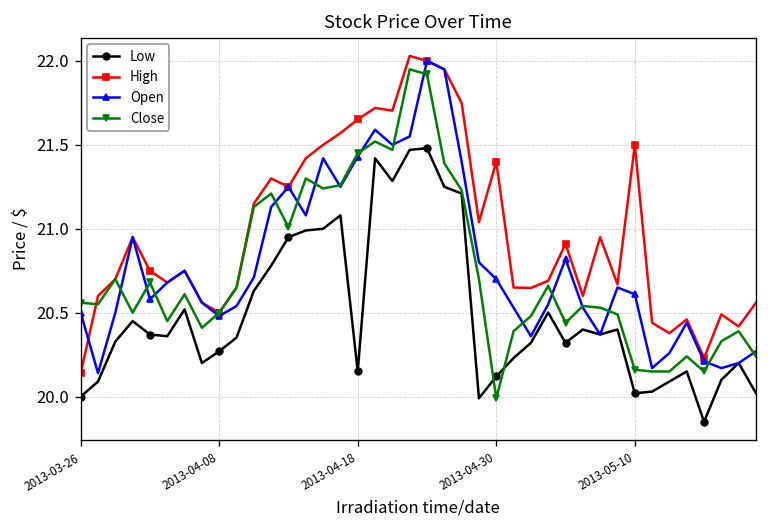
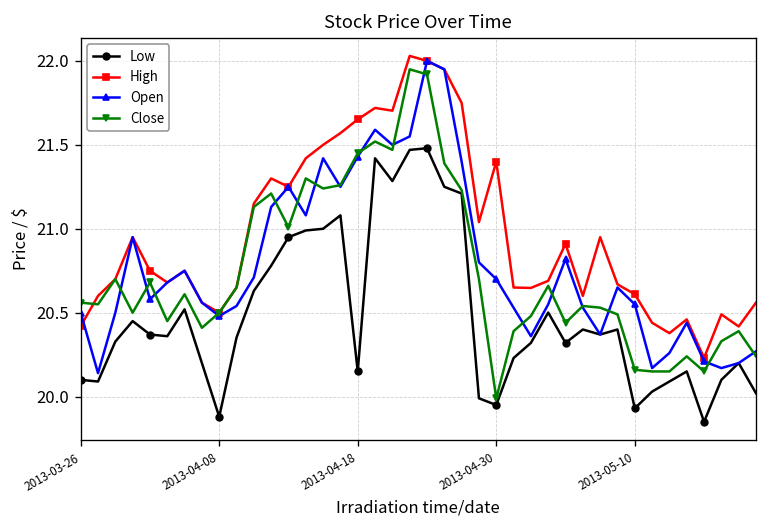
  {
    "Low": {
-     "2013-03-26": 20.0,
-     "2013-04-08": 20.27,
+     "2013-03-26": 20.1,
+     "2013-04-08": 19.88,
      "2013-04-18": 20.15,
-     "2013-04-30": 20.12,
-     "2013-05-10": 20.02
+     "2013-04-30": 19.95,
+     "2013-05-10": 19.93
    },
    "High": {
-     "2013-03-26": 20.14,
+     "2013-03-26": 20.42,
      "2013-04-18": 21.65,
      "2013-04-30": 21.40,
-     "2013-05-10": 21.50
+     "2013-05-10": 20.61
    },
    "Open": {
      "2013-03-26": 20.50,
      "2013-04-08": 20.48,
      "2013-04-18": 21.43,
      "2013-04-30": 20.70,
-     "2013-05-10": 20.61
+     "2013-05-10": 20.55
    },
    "Close": {
      "2013-03-26": 20.56,
      "2013-04-18": 21.45,
      "2013-04-30": 19.99,
      "2013-05-10": 20.16
    }
  }
